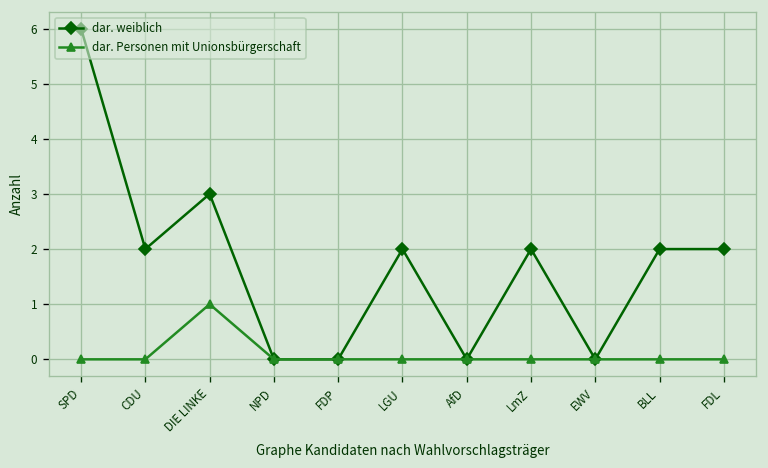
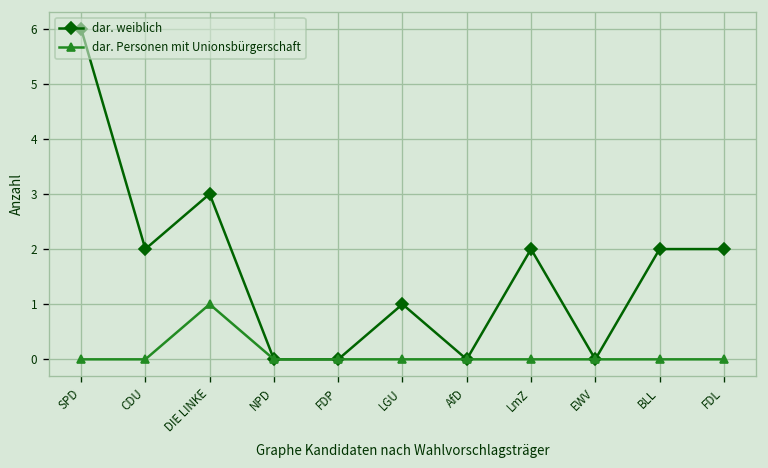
  {
    "dar. weiblich": {
      "CDU": 2,
      "DIE LINKE": 3,
-     "LGU": 2,
+     "LGU": 1,
      "LmZ": 2,
      "BLL": 2,
      "FDL": 2
    },
    "dar. Personen mit Unionsbürgerschaft": {
      "SPD": 0,
      "CDU": 0,
      "DIE LINKE": 1,
      "LGU": 0,
      "LmZ": 0,
      "BLL": 0,
      "FDL": 0
    }
  }
